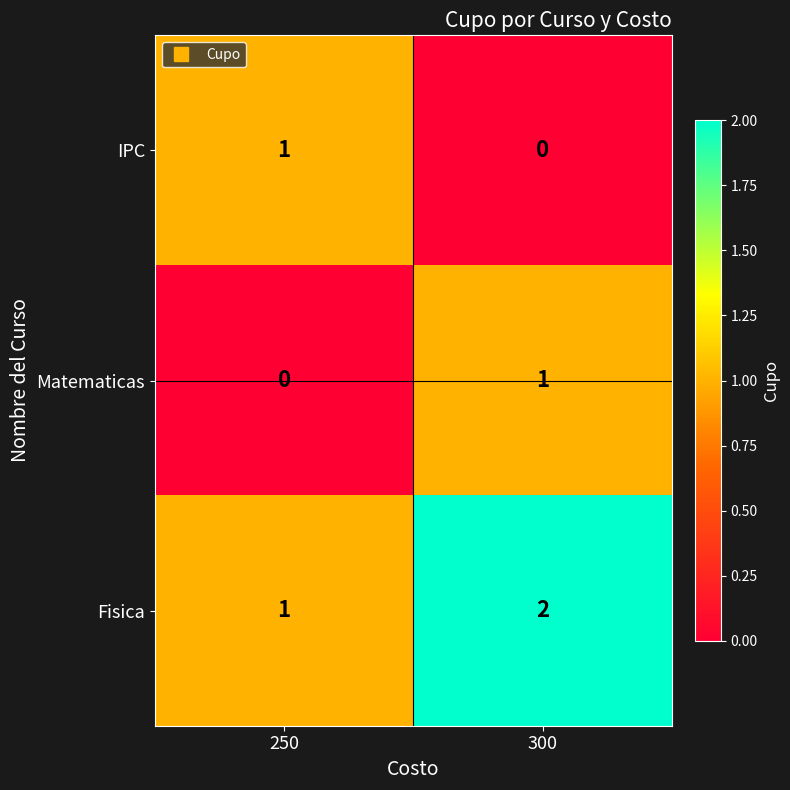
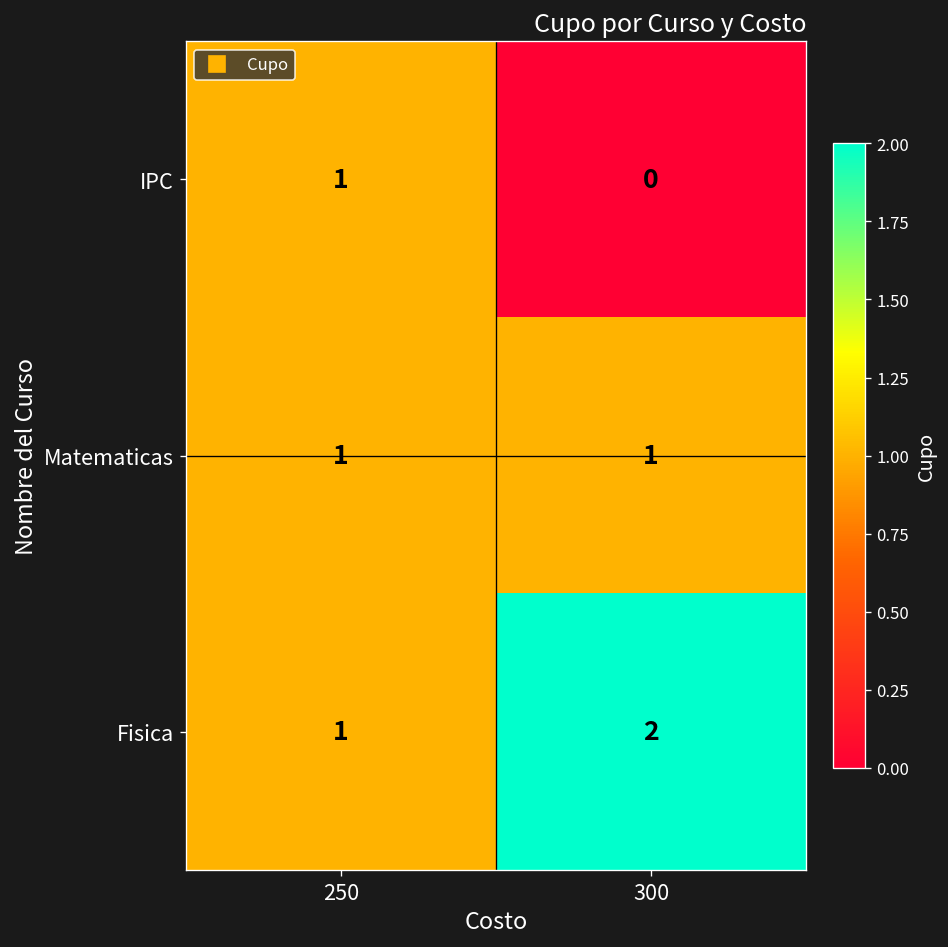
  {
    "IPC": {
      "250": 1,
      "300": 0
    },
    "Matematicas": {
-     "250": 0,
+     "250": 1,
      "300": 1
    },
    "Fisica": {
      "250": 1,
      "300": 2
    }
  }
